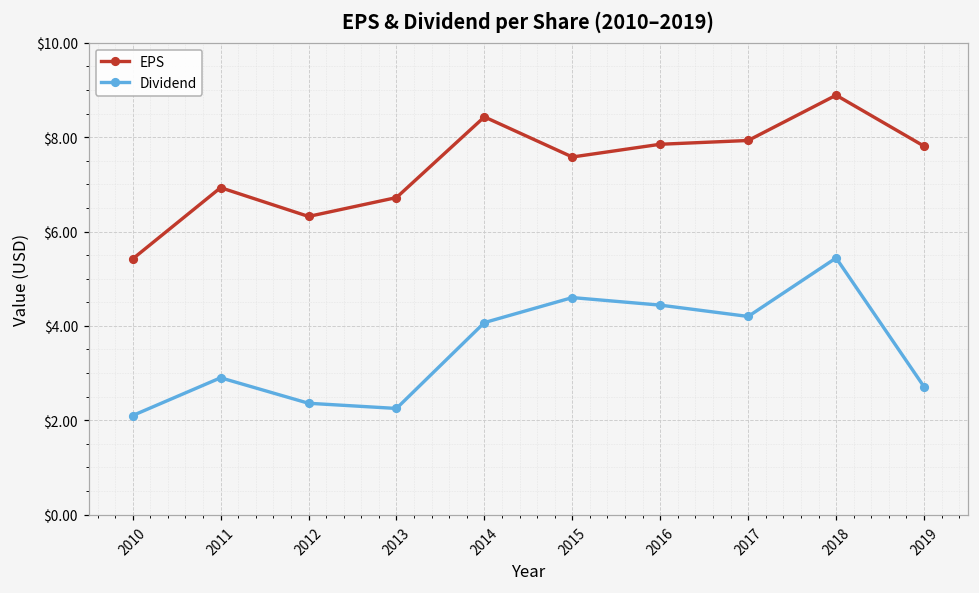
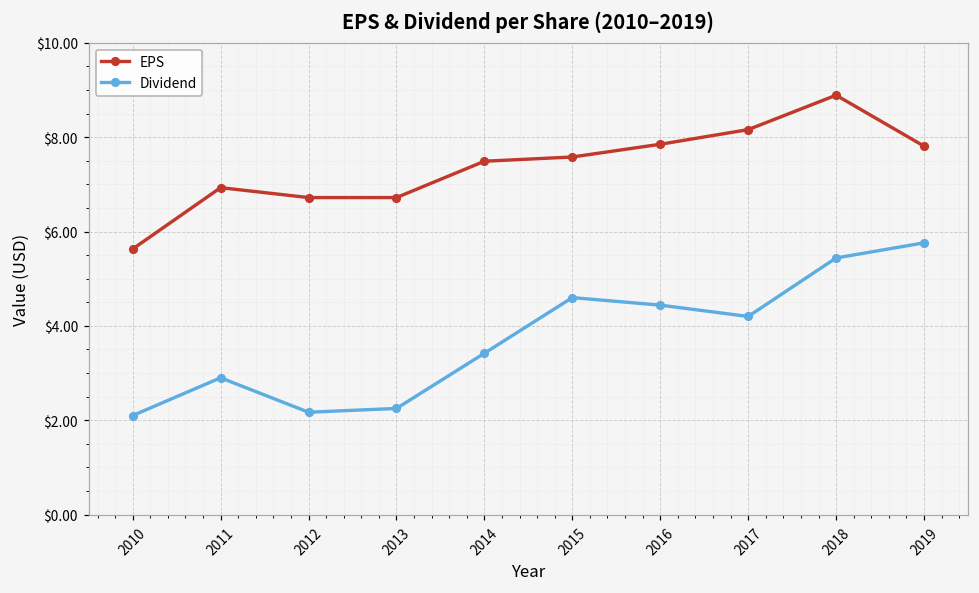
  {
    "EPS": {
-     "2010": "$5.4",
+     "2010": "$5.6",
      "2011": "$6.9",
-     "2012": "$6.3",
+     "2012": "$6.7",
      "2013": "$6.7",
-     "2014": "$8.4",
+     "2014": "$7.5",
      "2015": "$7.6",
      "2016": "$7.9",
-     "2017": "$7.9",
+     "2017": "$8.2",
      "2018": "$8.9",
      "2019": "$7.8"
    },
    "Dividend": {
      "2010": "$2.1",
      "2011": "$2.9",
-     "2012": "$2.4",
+     "2012": "$2.2",
      "2013": "$2.3",
-     "2014": "$4.1",
+     "2014": "$3.4",
      "2015": "$4.6",
      "2016": "$4.4",
      "2017": "$4.2",
      "2018": "$5.4",
-     "2019": "$2.7"
+     "2019": "$5.8"
    }
  }
